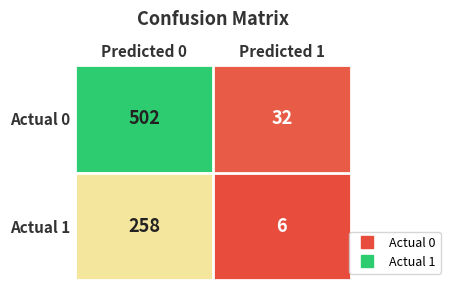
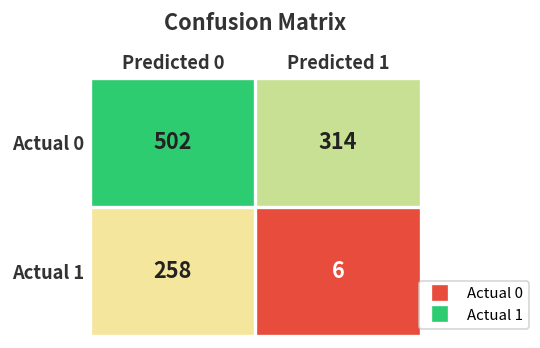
  {
    "Actual 0": {
      "Predicted 0": 502,
-     "Predicted 1": 32
+     "Predicted 1": 314
    },
    "Actual 1": {
      "Predicted 0": 258,
      "Predicted 1": 6
    }
  }
